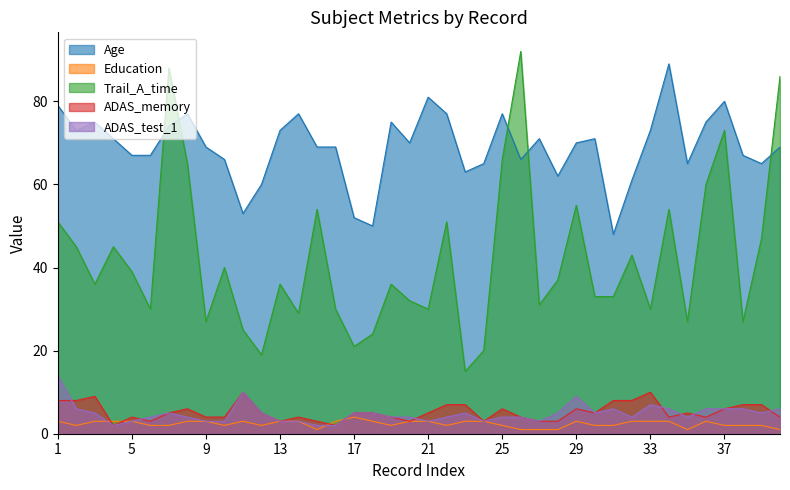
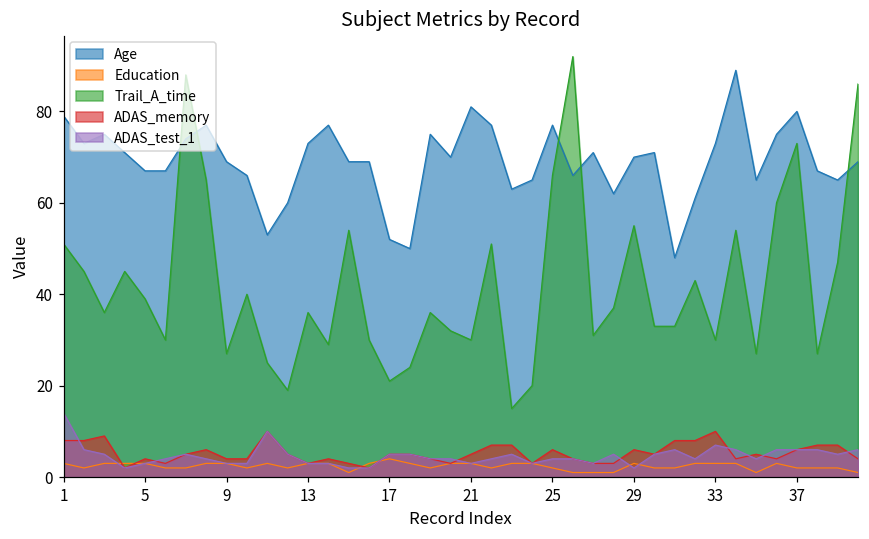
  {
    "Age": {
      "1": 79,
      "5": 67,
      "9": 69,
      "13": 73,
      "17": 52,
      "21": 81,
      "25": 77,
      "29": 70,
      "33": 73,
      "37": 80
    },
    "Education": {
      "1": 3,
      "17": 4,
      "25": 2,
      "29": 3,
      "33": 3,
      "37": 2
    },
    "Trail_A_time": {
      "1": 51,
      "5": 39,
      "9": 27,
      "13": 36,
      "17": 21,
      "21": 30,
      "25": 66,
      "29": 55,
      "33": 30,
      "37": 73
    },
    "ADAS_memory": {
      "1": 8,
      "5": 4,
      "9": 4,
      "21": 5,
      "25": 6,
      "29": 6,
      "33": 10
    },
    "ADAS_test_1": {
      "1": 14,
      "25": 4,
-     "29": 9,
+     "29": 2,
      "33": 7
    }
  }
